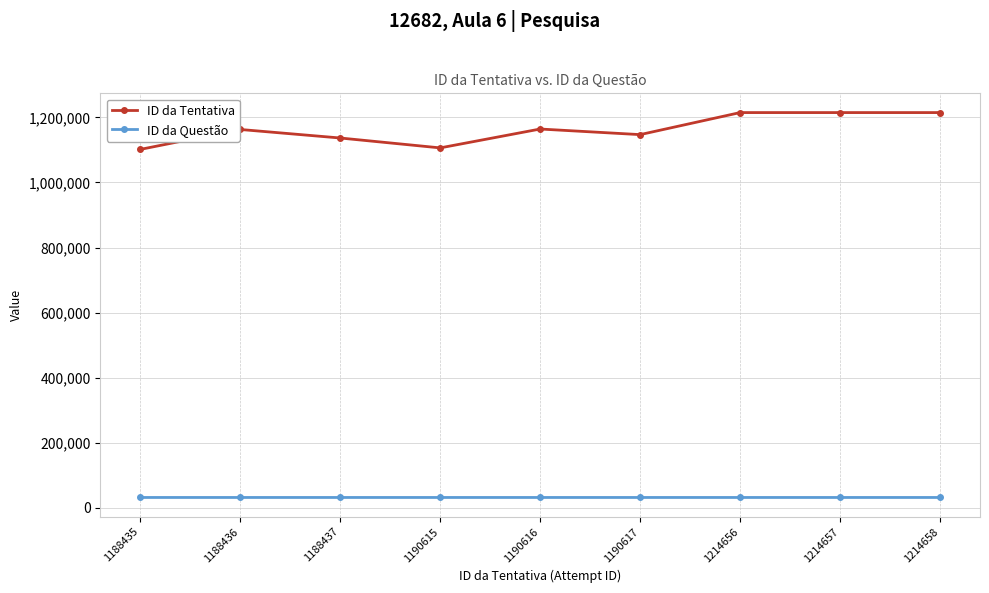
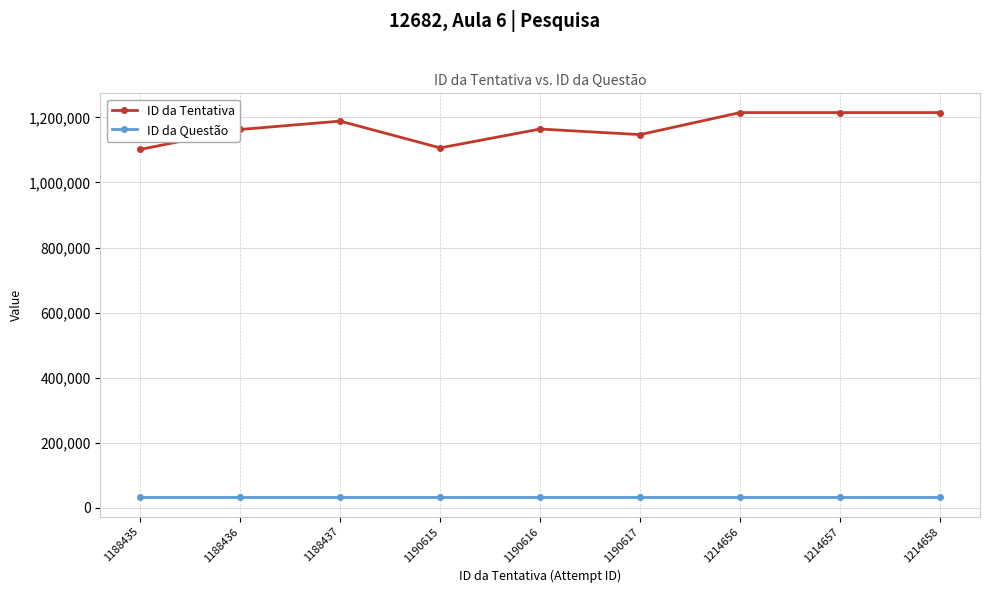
  {
    "ID da Tentativa": {
      "1188435": "1,100,000",
      "1188436": "1,160,000",
-     "1188437": "1,140,000",
+     "1188437": "1,190,000",
      "1190615": "1,110,000",
      "1190616": "1,160,000",
      "1190617": "1,150,000",
      "1214656": "1,210,000",
      "1214657": "1,210,000",
      "1214658": "1,210,000"
    },
    "ID da Questão": {
      "1188435": "30,000",
      "1188436": "30,000",
      "1188437": "30,000",
      "1190615": "30,000",
      "1190616": "30,000",
      "1190617": "30,000",
      "1214656": "30,000",
      "1214657": "30,000",
      "1214658": "30,000"
    }
  }
